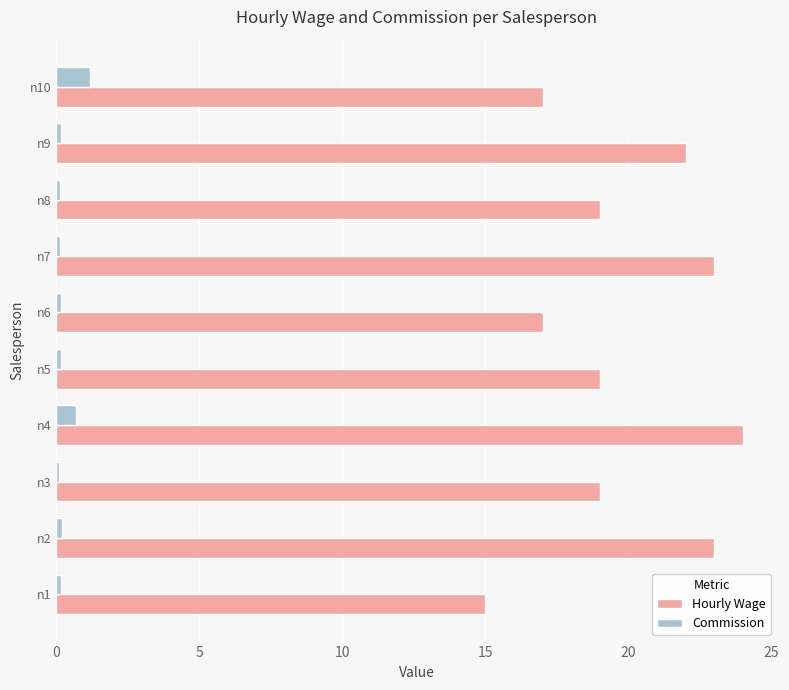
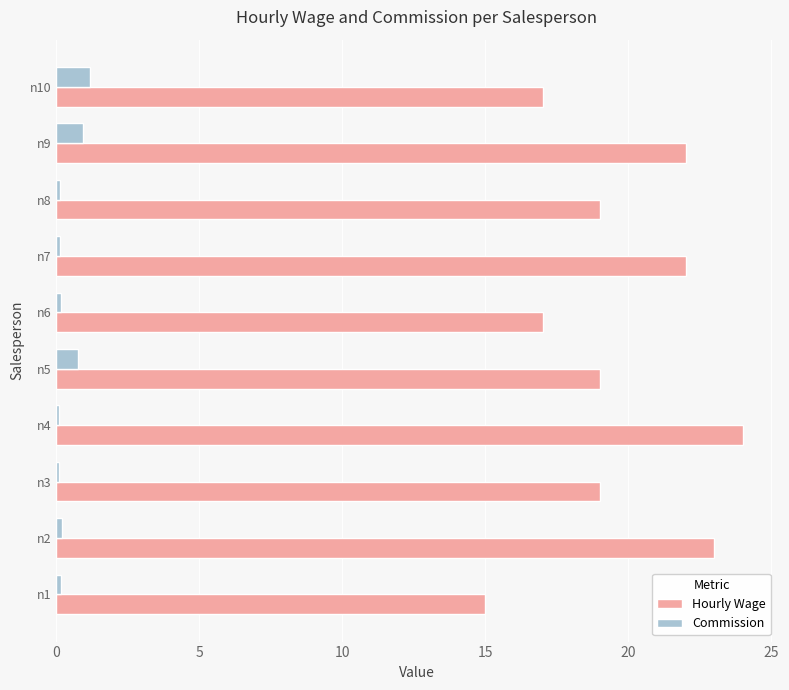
  {
    "Hourly Wage": {
      "n10": 17,
      "n9": 22,
      "n8": 19,
-     "n7": 23,
+     "n7": 22,
      "n6": 17,
      "n5": 19,
      "n4": 24,
      "n3": 19,
      "n2": 23,
      "n1": 15
    },
    "Commission": {
      "n10": 1.2,
-     "n9": 0.2,
+     "n9": 1.0,
      "n8": 0.1,
      "n7": 0.1,
      "n6": 0.2,
-     "n5": 0.2,
-     "n4": 0.7,
+     "n5": 0.8,
+     "n4": 0.1,
      "n3": 0.1,
      "n2": 0.2,
      "n1": 0.2
    }
  }
